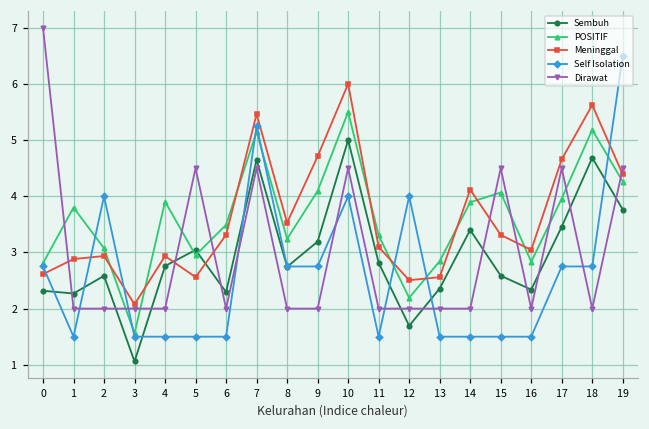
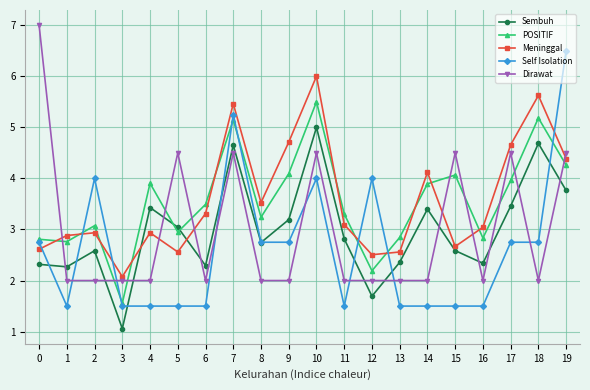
  {
    "Sembuh": {
      "0": 2.3,
      "1": 2.3,
      "2": 2.6,
      "3": 1.1,
-     "4": 2.8,
+     "4": 3.4,
      "5": 3.0,
      "6": 2.3,
      "7": 4.7,
      "9": 3.2,
      "10": 5.0,
      "11": 2.8,
      "12": 1.7,
      "13": 2.4,
      "14": 3.4,
      "15": 2.6,
      "16": 2.3,
      "17": 3.5,
      "18": 4.7,
      "19": 3.8
    },
    "POSITIF": {
      "0": 2.8,
-     "1": 3.8,
+     "1": 2.8,
      "2": 3.1,
      "3": 1.6,
      "4": 3.9,
      "5": 2.9,
      "6": 3.5,
      "7": 5.1,
      "8": 3.2,
      "9": 4.1,
      "10": 5.5,
      "11": 3.3,
      "12": 2.2,
      "13": 2.8,
      "14": 3.9,
      "15": 4.1,
      "16": 2.8,
      "17": 4.0,
      "18": 5.2,
      "19": 4.3
    },
    "Meninggal": {
      "0": 2.6,
      "1": 2.9,
      "2": 2.9,
      "3": 2.1,
      "4": 2.9,
      "5": 2.6,
      "6": 3.3,
      "7": 5.5,
      "8": 3.5,
      "9": 4.7,
      "10": 6.0,
      "11": 3.1,
      "12": 2.5,
      "13": 2.6,
      "14": 4.1,
-     "15": 3.3,
+     "15": 2.7,
      "16": 3.0,
      "17": 4.7,
      "18": 5.6,
      "19": 4.4
    },
    "Self Isolation": {
      "0": 2.8,
      "1": 1.5,
      "2": 4.0,
      "3": 1.5,
      "4": 1.5,
      "5": 1.5,
      "6": 1.5,
      "7": 5.3,
      "9": 2.8,
      "10": 4.0,
      "11": 1.5,
      "12": 4.0,
      "13": 1.5,
      "14": 1.5,
      "15": 1.5,
      "16": 1.5,
      "17": 2.8,
      "18": 2.8
    },
    "Dirawat": {
      "0": 7.0,
      "1": 2.0,
      "2": 2.0,
      "3": 2.0,
      "4": 2.0,
      "5": 4.5,
      "6": 2.0,
      "7": 4.5,
      "8": 2.0,
      "9": 2.0,
      "10": 4.5,
      "11": 2.0,
      "12": 2.0,
      "13": 2.0,
      "14": 2.0,
      "15": 4.5,
      "16": 2.0,
      "17": 4.5,
      "18": 2.0,
      "19": 4.5
    }
  }
